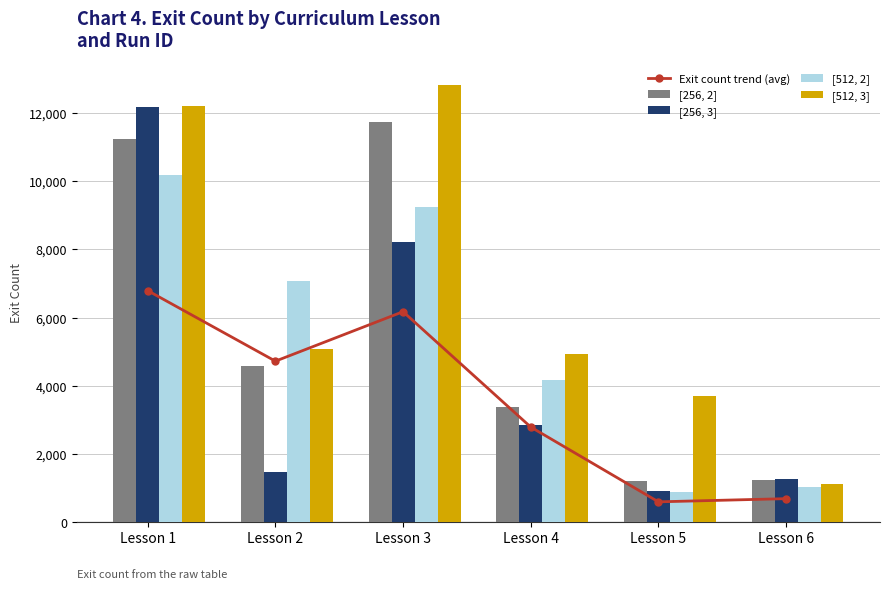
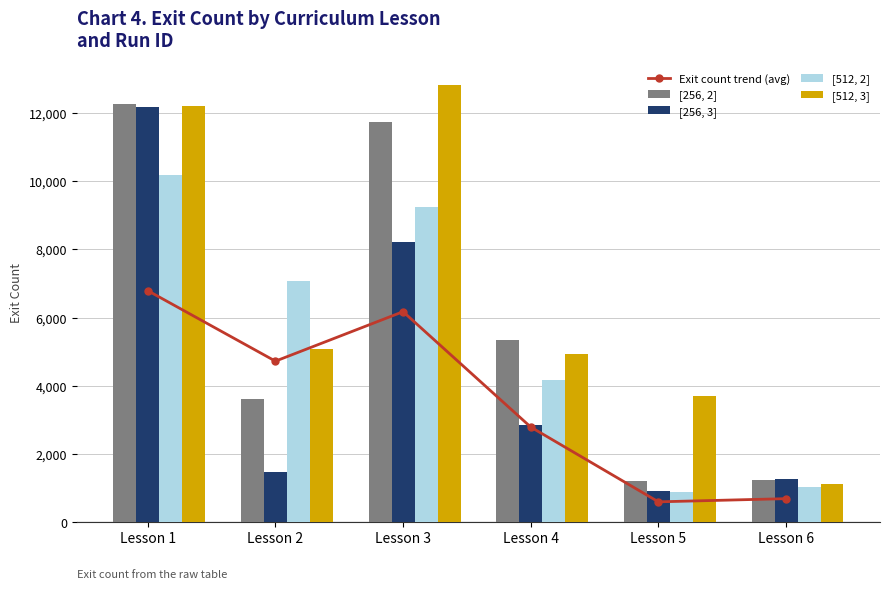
  {
    "[256, 2]": {
-     "Lesson 1": "11,300",
-     "Lesson 2": "4,600",
+     "Lesson 1": "12,300",
+     "Lesson 2": "3,600",
      "Lesson 3": "11,700",
-     "Lesson 4": "3,400",
+     "Lesson 4": "5,300",
      "Lesson 5": "1,200",
      "Lesson 6": "1,200"
    },
    "Exit count trend (avg)": {
      "Lesson 1": "6,800",
      "Lesson 2": "4,700",
      "Lesson 3": "6,200",
      "Lesson 4": "2,800",
      "Lesson 5": "600",
      "Lesson 6": "700"
    },
    "[256, 3]": {
      "Lesson 1": "12,200",
      "Lesson 2": "1,500",
      "Lesson 3": "8,200",
      "Lesson 4": "2,800",
      "Lesson 5": "900",
      "Lesson 6": "1,300"
    },
    "[512, 2]": {
      "Lesson 1": "10,200",
      "Lesson 2": "7,100",
      "Lesson 3": "9,300",
      "Lesson 4": "4,200",
      "Lesson 5": "900",
      "Lesson 6": "1,000"
    },
    "[512, 3]": {
      "Lesson 1": "12,200",
      "Lesson 2": "5,100",
      "Lesson 3": "12,800",
      "Lesson 4": "4,900",
      "Lesson 5": "3,700",
      "Lesson 6": "1,100"
    }
  }
